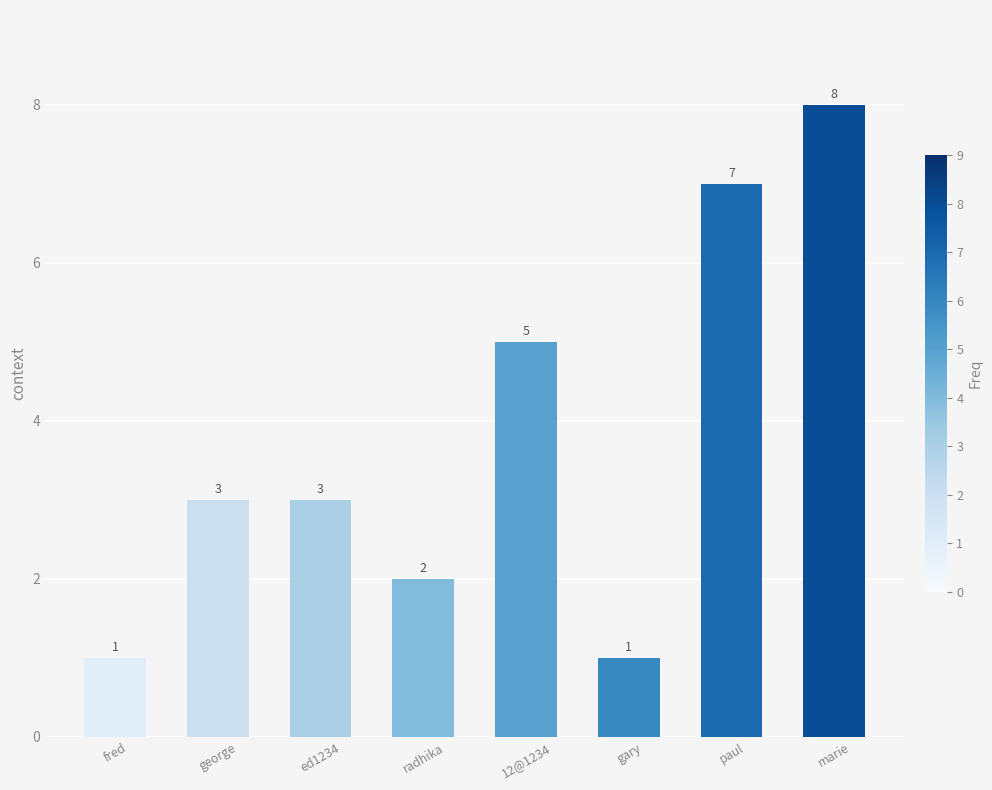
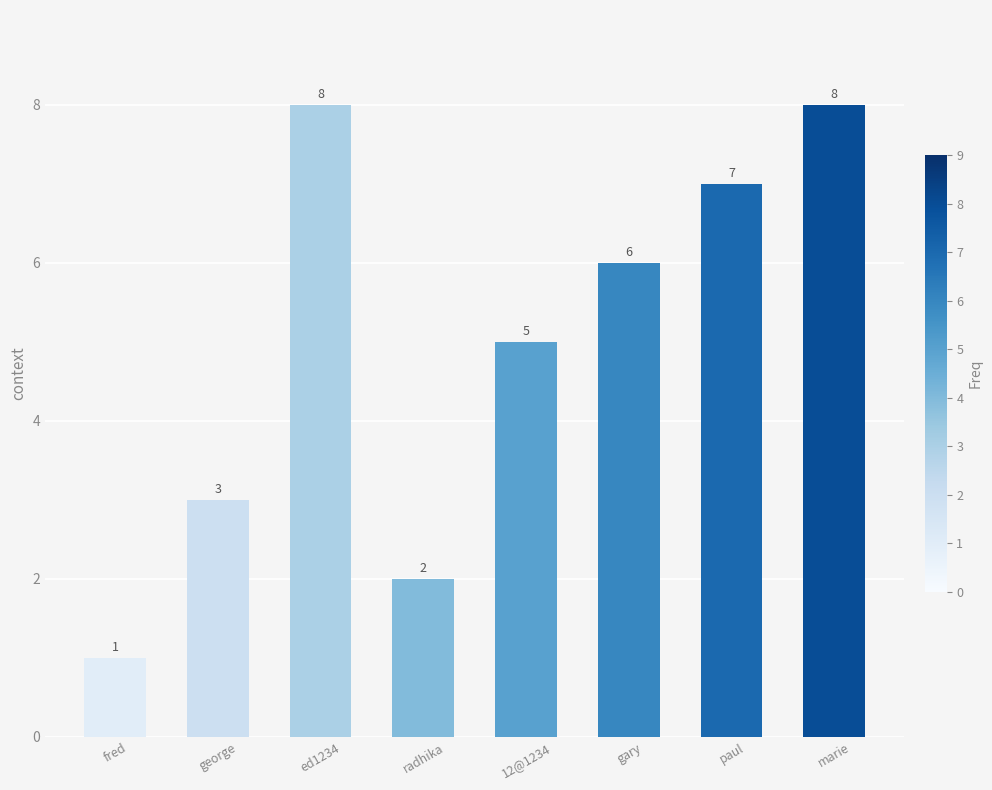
  {
    "fred": 1,
    "george": 3,
-   "ed1234": 3,
+   "ed1234": 8,
    "radhika": 2,
    "12@1234": 5,
-   "gary": 1,
+   "gary": 6,
    "paul": 7,
    "marie": 8
  }
